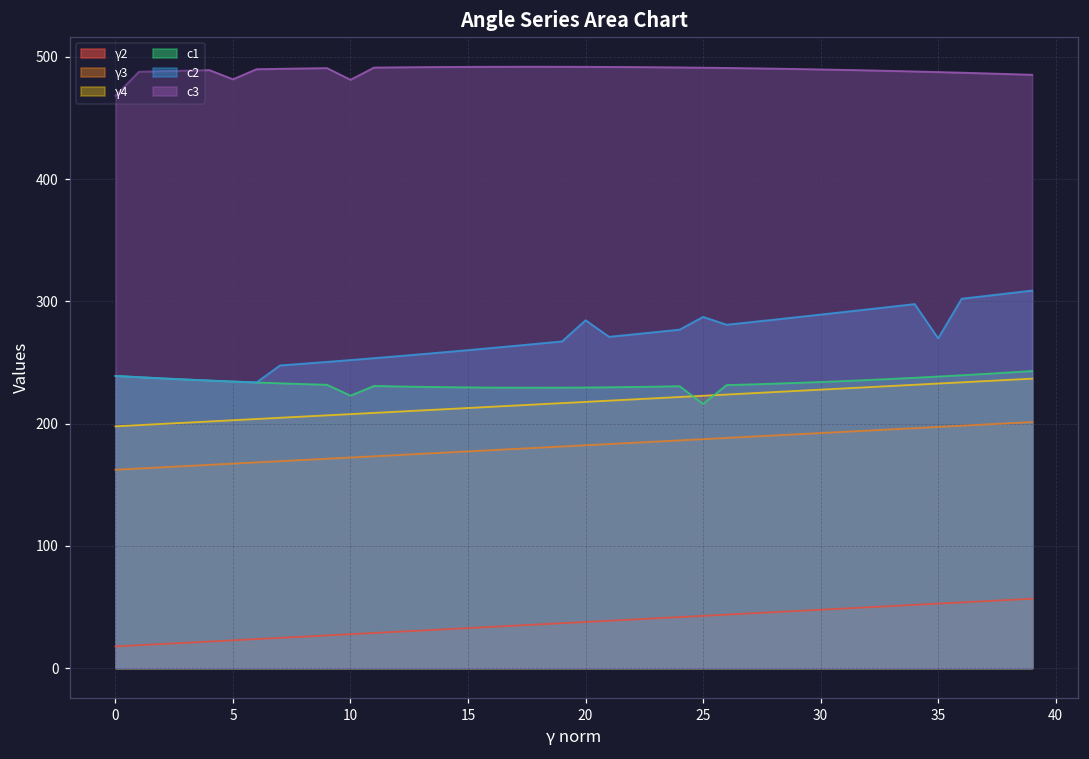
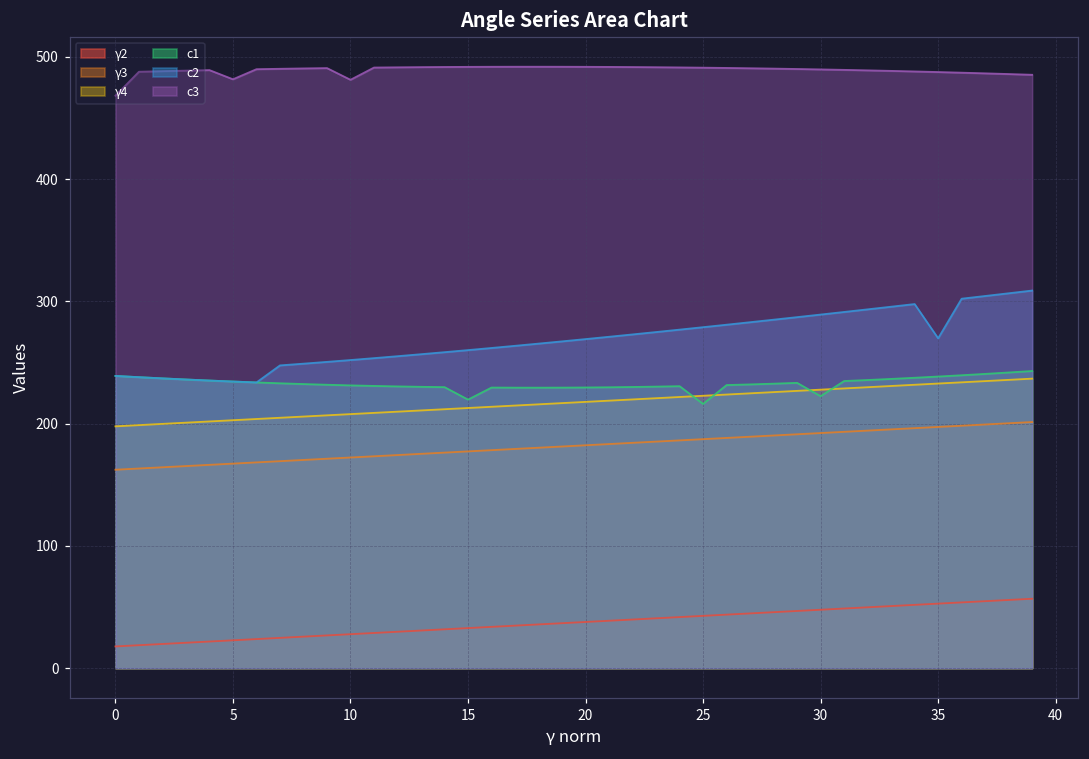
  {
    "c1": {
-     "10": 223,
-     "15": 230,
+     "10": 231,
+     "15": 220,
      "20": 230,
      "25": 216,
-     "30": 234,
+     "30": 222,
      "35": 238
    },
    "c2": {
      "10": 252,
      "15": 260,
-     "20": 285,
-     "25": 287,
+     "20": 269,
+     "25": 279,
      "30": 289,
      "35": 270
    },
    "c3": {
      "5": 482,
      "10": 481,
      "15": 492,
      "20": 492,
      "25": 491,
      "30": 490,
      "35": 487
    }
  }
